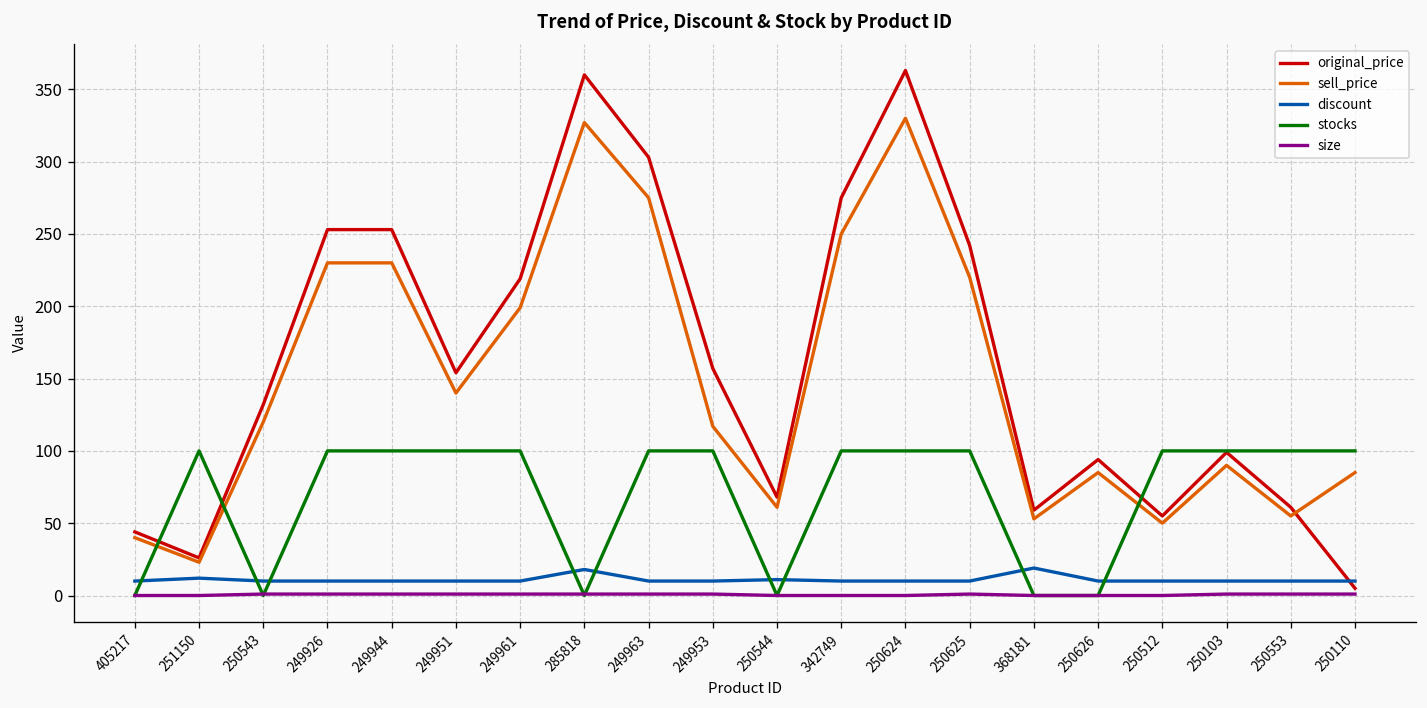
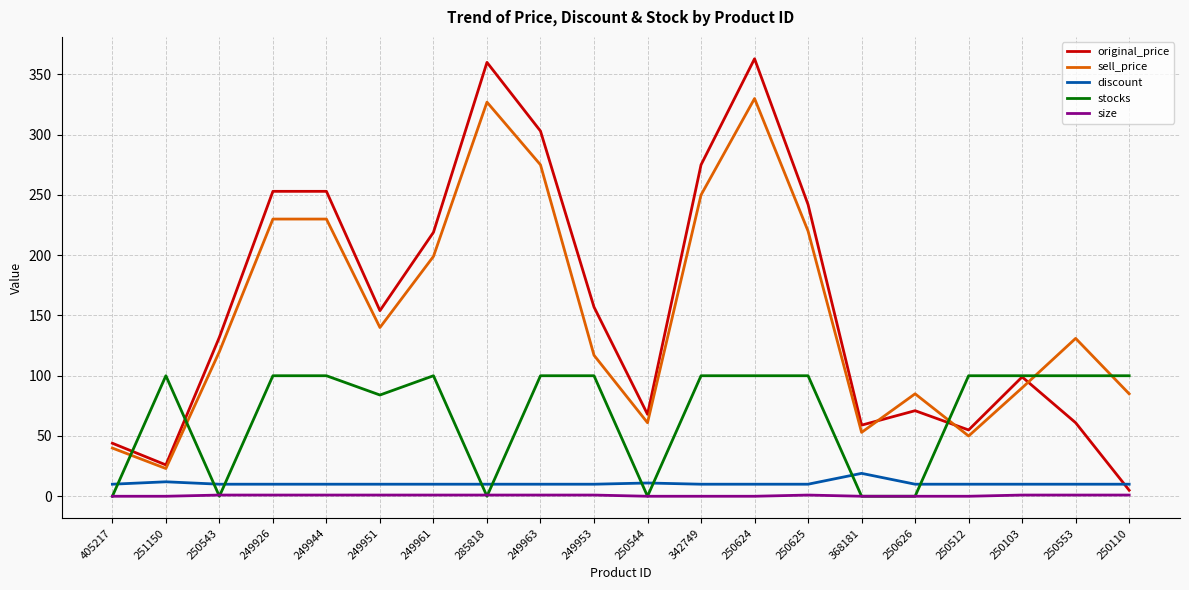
  {
    "original_price": {
      "405217": 44,
      "251150": 26,
      "250543": 132,
      "249926": 253,
      "249944": 253,
      "249951": 154,
      "249961": 219,
      "285818": 360,
      "249963": 303,
      "249953": 157,
      "250544": 68,
      "342749": 275,
      "250624": 363,
      "250625": 242,
      "368181": 59,
-     "250626": 94,
+     "250626": 71,
      "250512": 55,
      "250553": 61,
      "250110": 5
    },
    "sell_price": {
      "405217": 40,
      "251150": 23,
      "250543": 120,
      "249926": 230,
      "249944": 230,
      "249951": 140,
      "249961": 199,
      "285818": 327,
      "249963": 275,
      "249953": 117,
      "250544": 61,
      "342749": 250,
      "250624": 330,
      "250625": 220,
      "368181": 53,
      "250626": 85,
      "250512": 50,
      "250103": 90,
-     "250553": 55,
+     "250553": 131,
      "250110": 85
    },
    "discount": {
      "405217": 10,
      "251150": 12,
      "250543": 10,
      "249926": 10,
      "249944": 10,
      "249951": 10,
      "249961": 10,
-     "285818": 18,
+     "285818": 10,
      "249963": 10,
      "249953": 10,
      "250544": 11,
      "342749": 10,
      "250624": 10,
      "250625": 10,
      "368181": 19,
      "250626": 10,
      "250512": 10,
      "250103": 10,
      "250553": 10,
      "250110": 10
    },
    "stocks": {
      "251150": 100,
      "249926": 100,
      "249944": 100,
-     "249951": 100,
+     "249951": 84,
      "249961": 100,
      "249963": 100,
      "249953": 100,
      "342749": 100,
      "250624": 100,
      "250625": 100,
      "250512": 100,
      "250553": 100,
      "250110": 100
    },
    "size": {
      "251150": 0,
      "249926": 1,
      "249944": 1,
      "249951": 1,
      "249961": 1,
      "249963": 1,
      "249953": 1,
      "342749": 0,
      "250624": 0,
      "250625": 1,
      "250512": 0,
      "250103": 1,
      "250553": 1,
      "250110": 1
    }
  }
